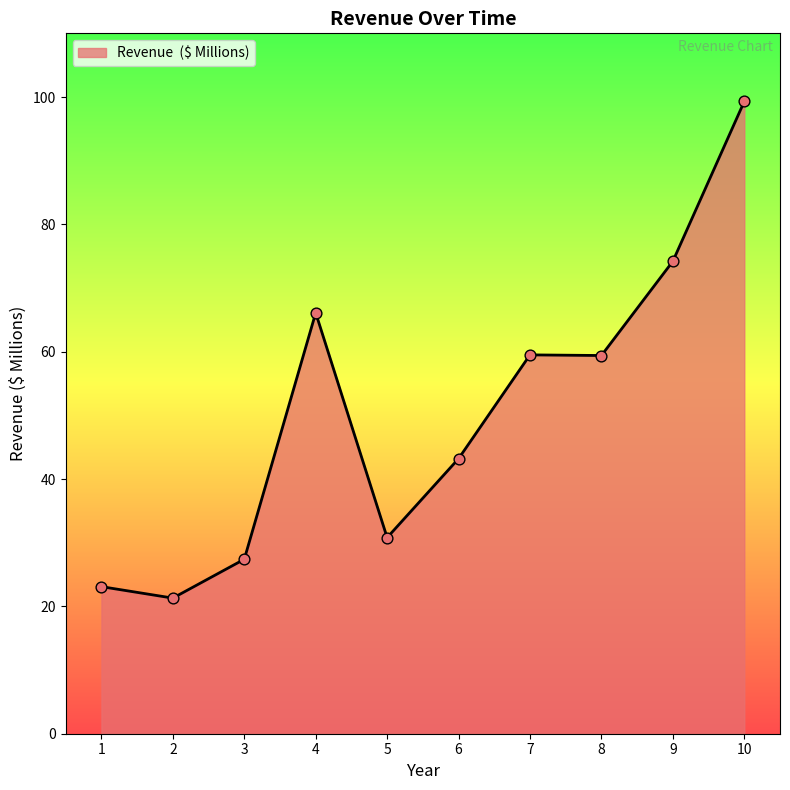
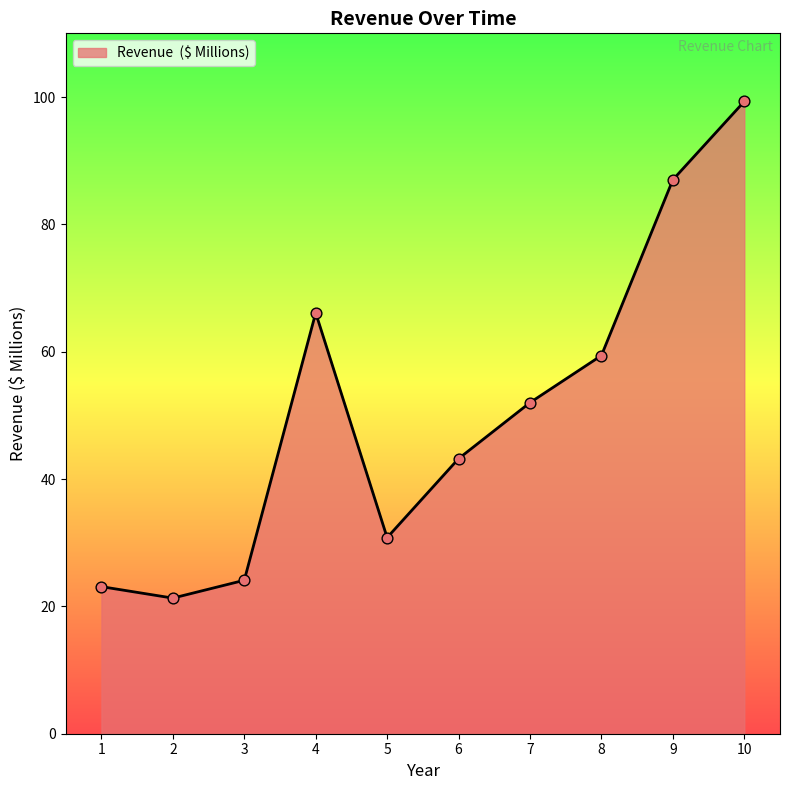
  {
    "1": 23,
    "2": 21,
-   "3": 27,
+   "3": 24,
    "4": 66,
    "5": 31,
    "6": 43,
-   "7": 60,
+   "7": 52,
    "8": 59,
-   "9": 74,
+   "9": 87,
    "10": 99
  }
